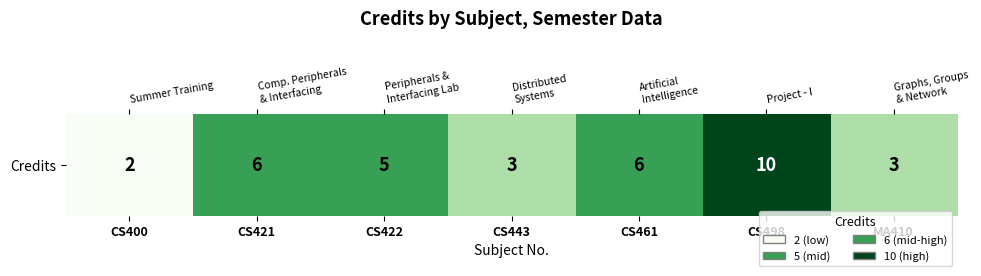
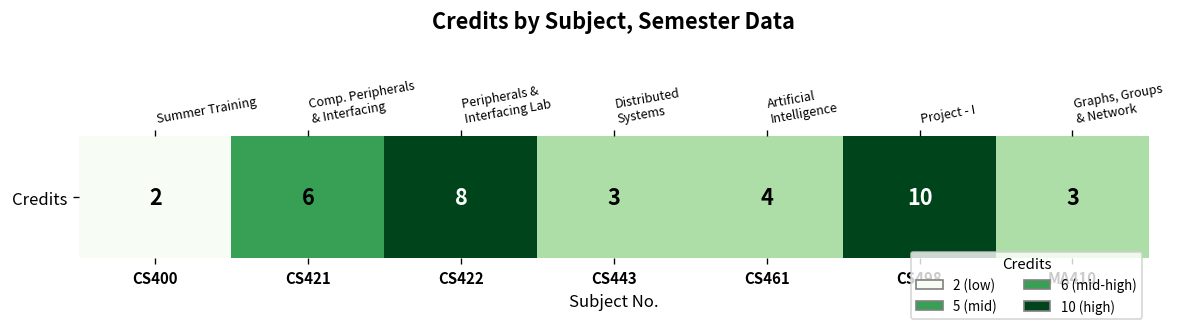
  {
    "Credits": {
      "CS400": 2,
      "CS421": 6,
-     "CS422": 5,
+     "CS422": 8,
      "CS443": 3,
-     "CS461": 6,
+     "CS461": 4,
      "CS498": 10,
      "MA410": 3
    }
  }
